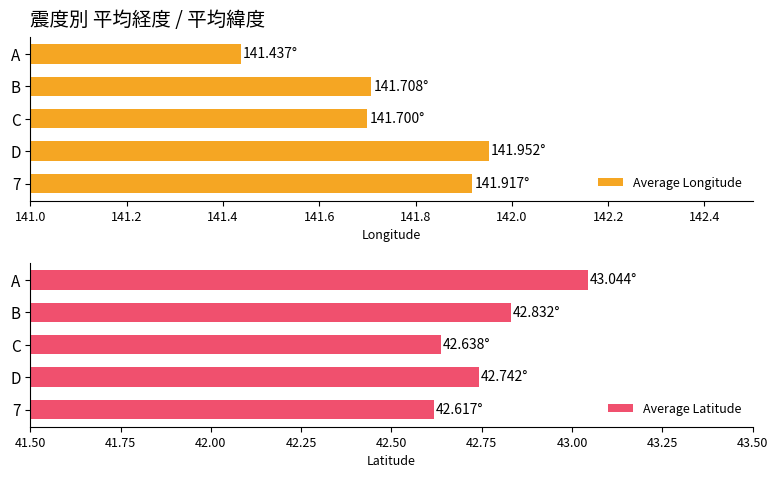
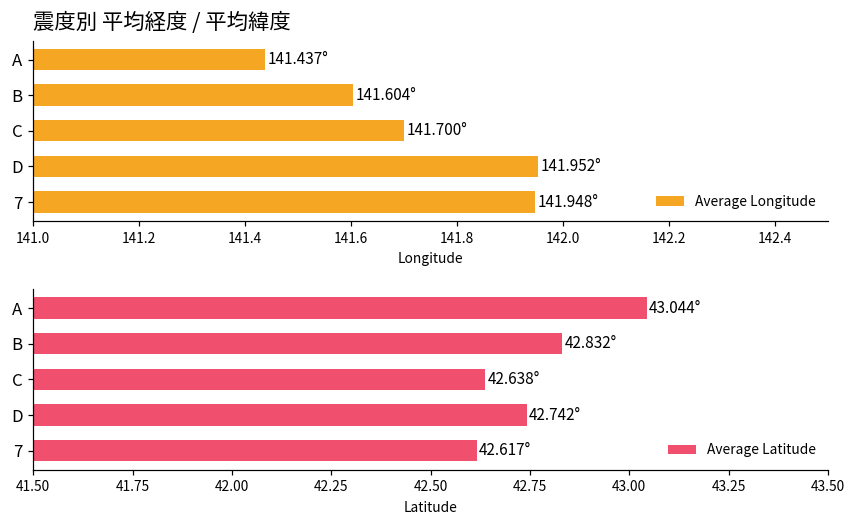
  {
    "震度別 平均経度 / 平均緯度": {
      "A": "141.437°",
-     "B": "141.708°",
+     "B": "141.604°",
      "C": "141.700°",
      "D": "141.952°",
-     "7": "141.917°"
+     "7": "141.948°"
    }
  }
